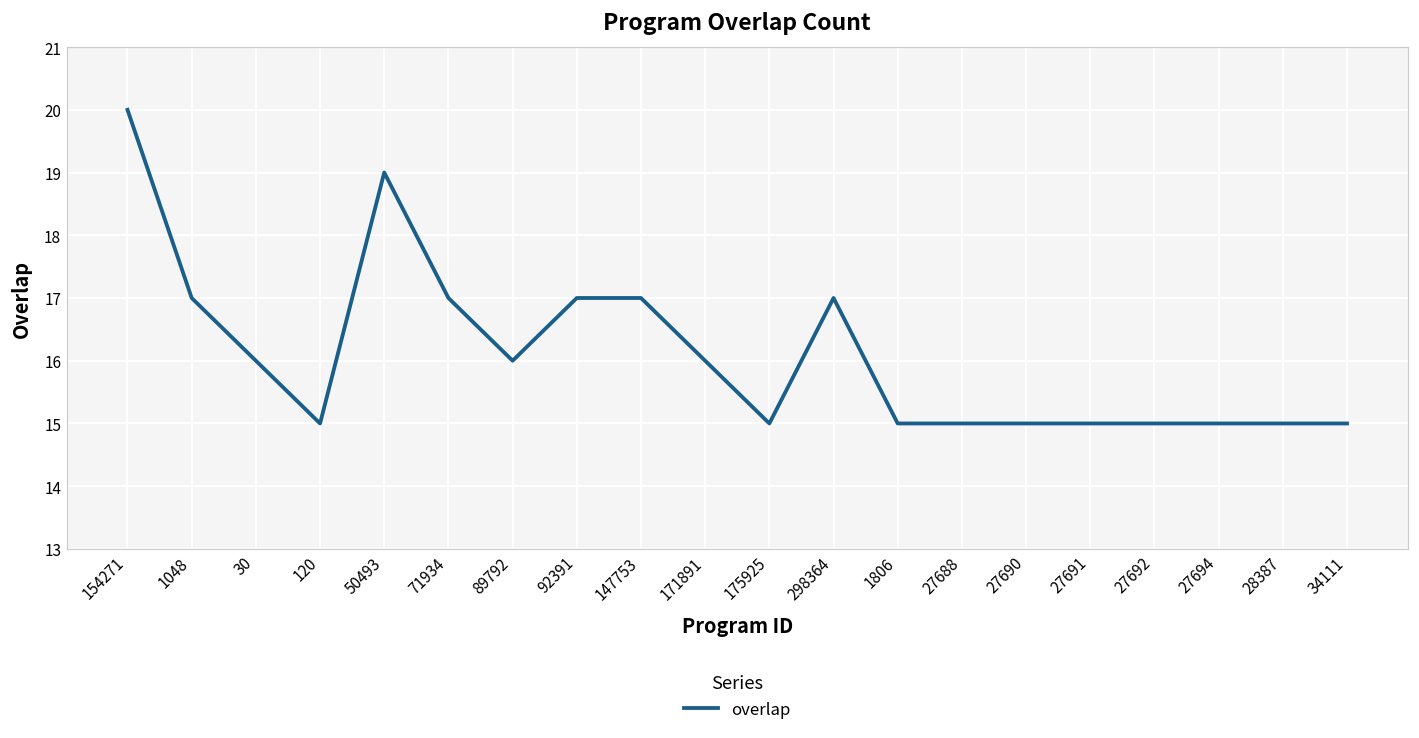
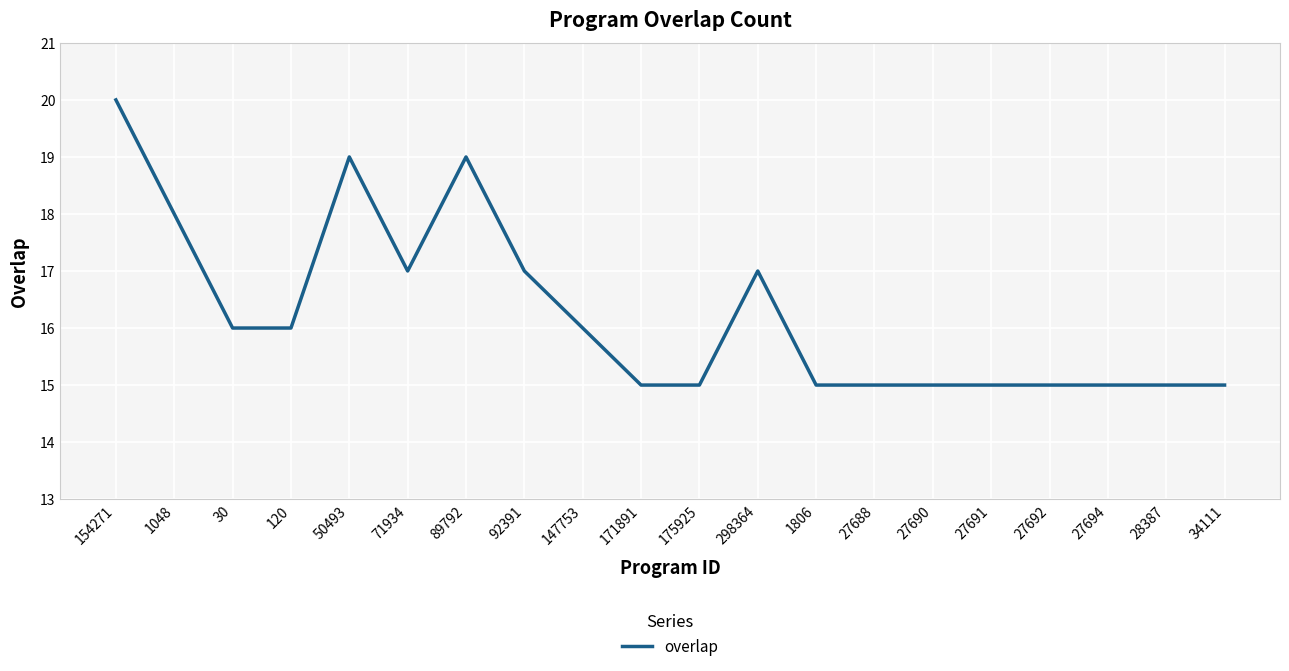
  {
    "154271": 20,
-   "1048": 17,
+   "1048": 18,
    "30": 16,
-   "120": 15,
+   "120": 16,
    "50493": 19,
    "71934": 17,
-   "89792": 16,
+   "89792": 19,
    "92391": 17,
-   "147753": 17,
-   "171891": 16,
+   "147753": 16,
+   "171891": 15,
    "175925": 15,
    "298364": 17,
    "1806": 15,
    "27688": 15,
    "27690": 15,
    "27691": 15,
    "27692": 15,
    "27694": 15,
    "28387": 15,
    "34111": 15
  }
